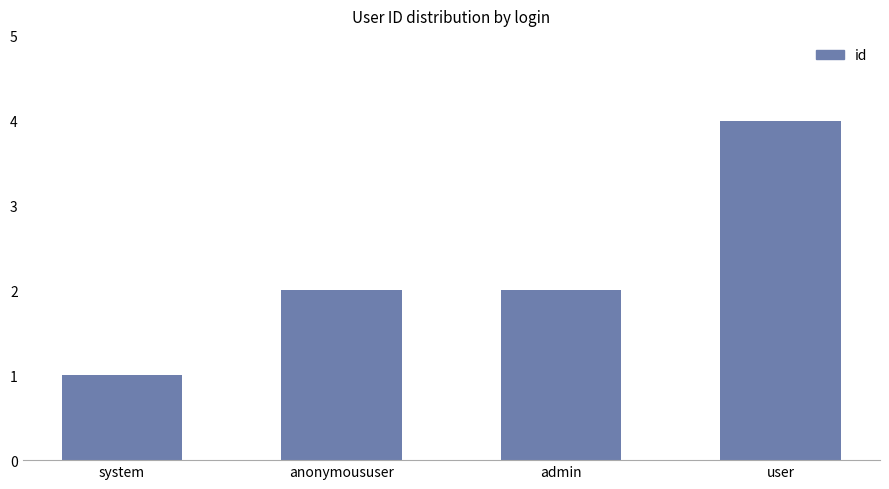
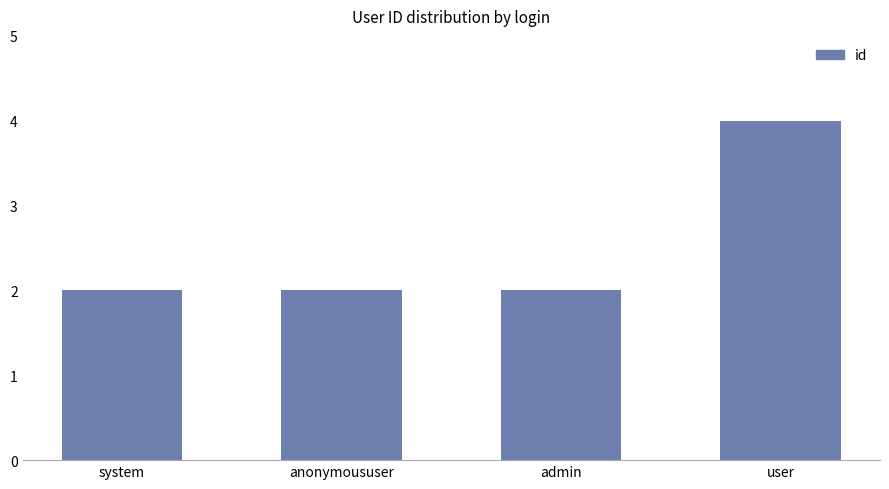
  {
-   "system": 1,
+   "system": 2,
    "anonymoususer": 2,
    "admin": 2,
    "user": 4
  }
